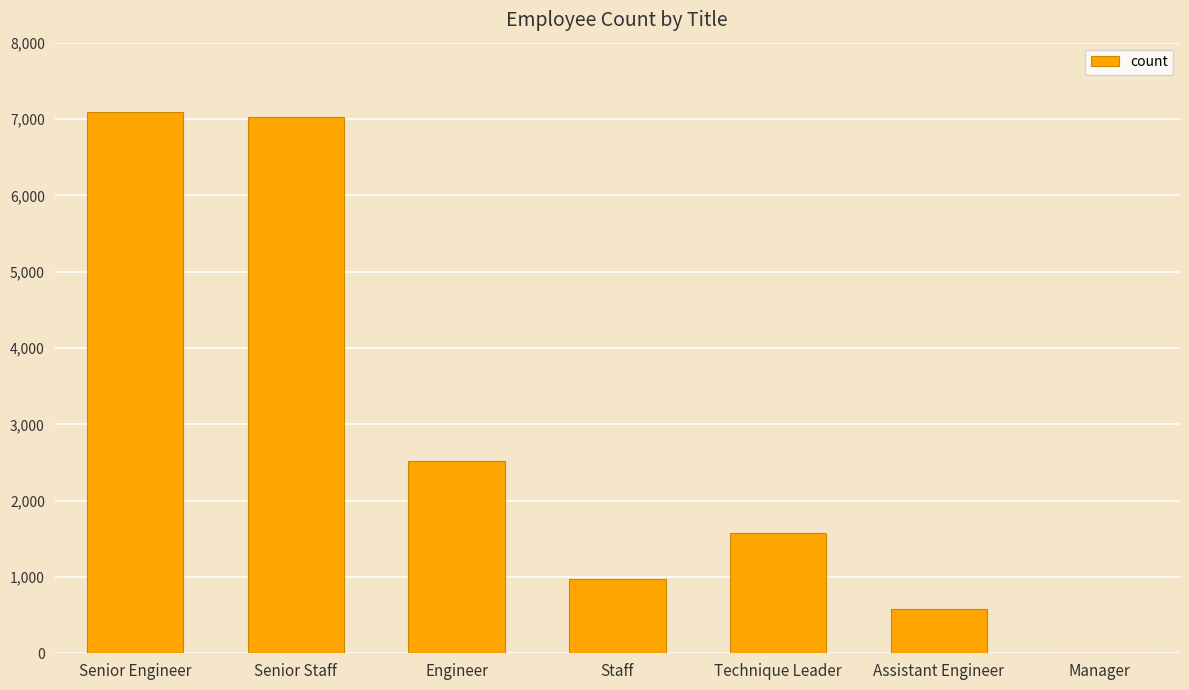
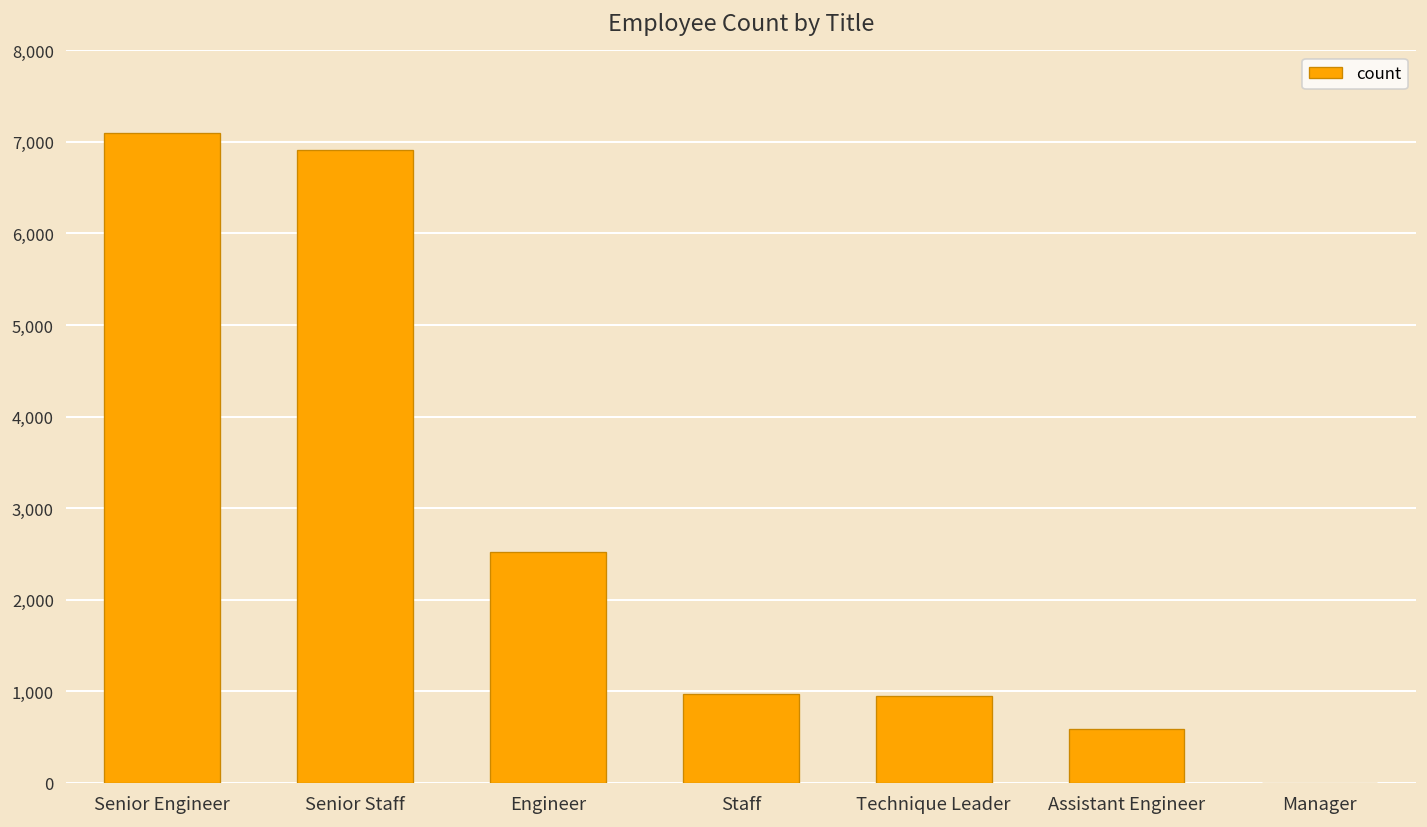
  {
    "Senior Engineer": "7,100",
-   "Senior Staff": "7,000",
+   "Senior Staff": "6,900",
    "Engineer": "2,500",
    "Staff": "1,000",
-   "Technique Leader": "1,600",
+   "Technique Leader": "1,000",
    "Assistant Engineer": "600"
  }
